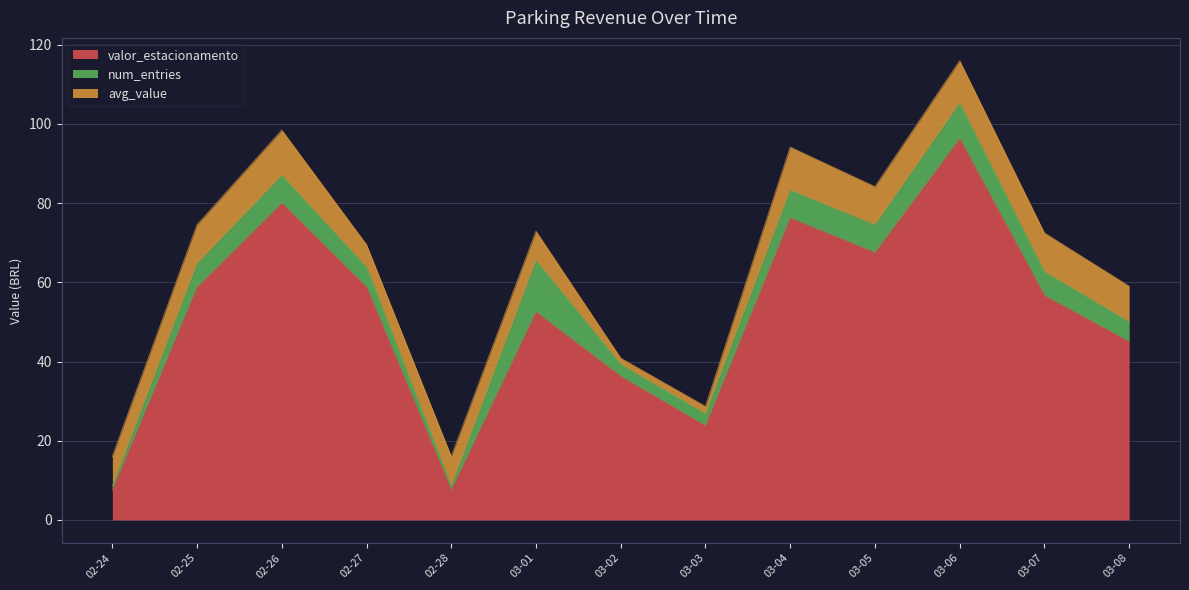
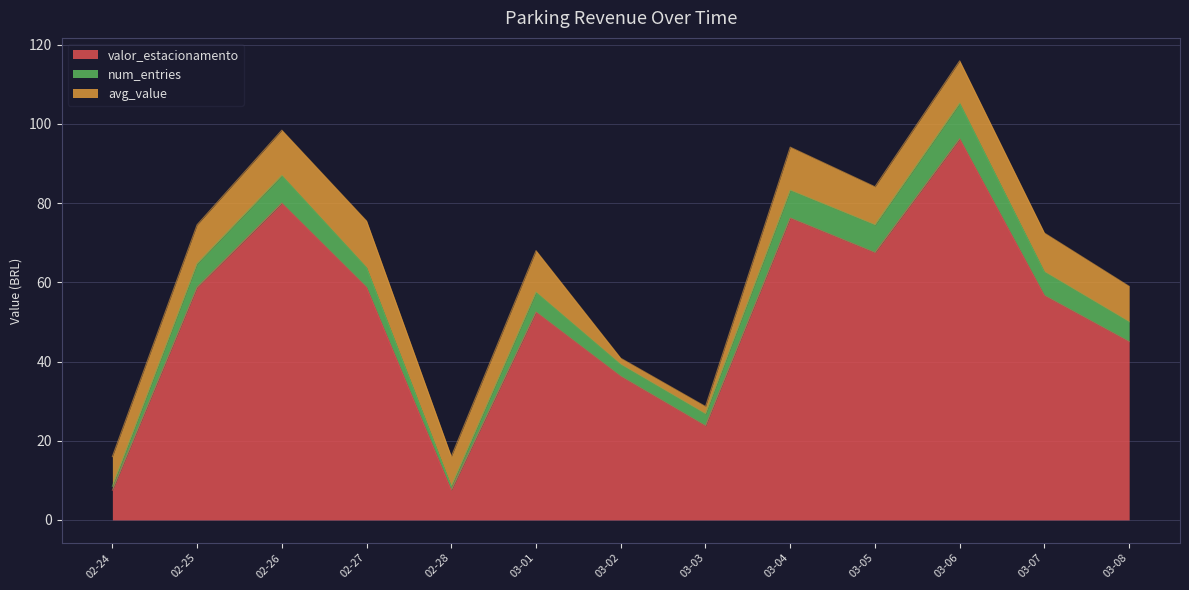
  {
    "valor_estacionamento": {
      "02-24": 8,
      "02-25": 59,
      "02-26": 80,
      "02-27": 59,
      "02-28": 8,
      "03-01": 53,
      "03-02": 36,
      "03-03": 24,
      "03-04": 76,
      "03-05": 68,
      "03-06": 96,
      "03-07": 57,
      "03-08": 45
    },
    "num_entries": {
      "02-24": 1,
      "02-25": 6,
      "02-26": 7,
      "02-27": 5,
      "02-28": 1,
-     "03-01": 13,
+     "03-01": 5,
      "03-02": 3,
      "03-03": 3,
      "03-04": 7,
      "03-05": 7,
      "03-06": 9,
      "03-07": 6,
      "03-08": 5
    },
    "avg_value": {
      "02-24": 8,
      "02-25": 10,
      "02-26": 11,
-     "02-27": 6,
+     "02-27": 12,
      "02-28": 8,
-     "03-01": 7,
+     "03-01": 11,
      "03-02": 2,
      "03-03": 2,
      "03-04": 11,
      "03-05": 10,
      "03-06": 11,
      "03-07": 10,
      "03-08": 9
    }
  }
